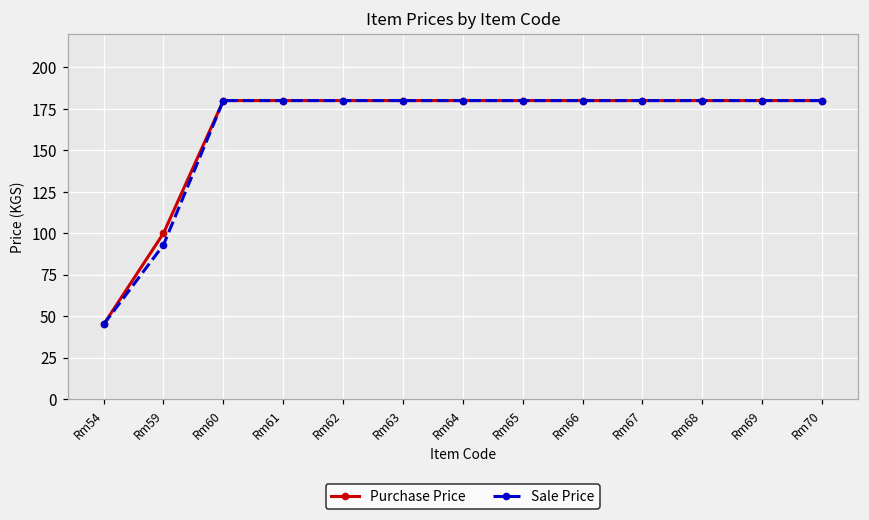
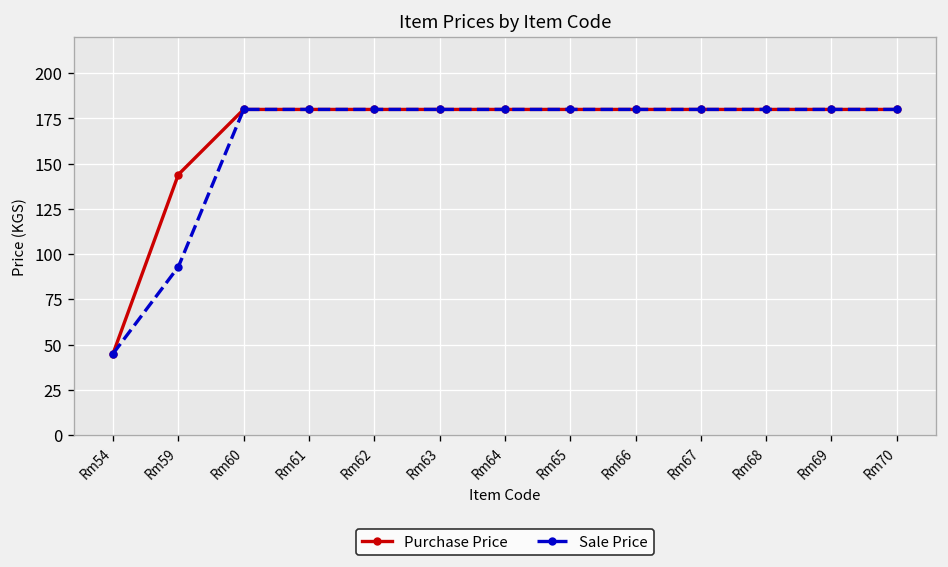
  {
    "Purchase Price": {
-     "Rm59": 100
+     "Rm59": 144
    },
    "Sale Price": {
      "Rm59": 93
    }
  }
